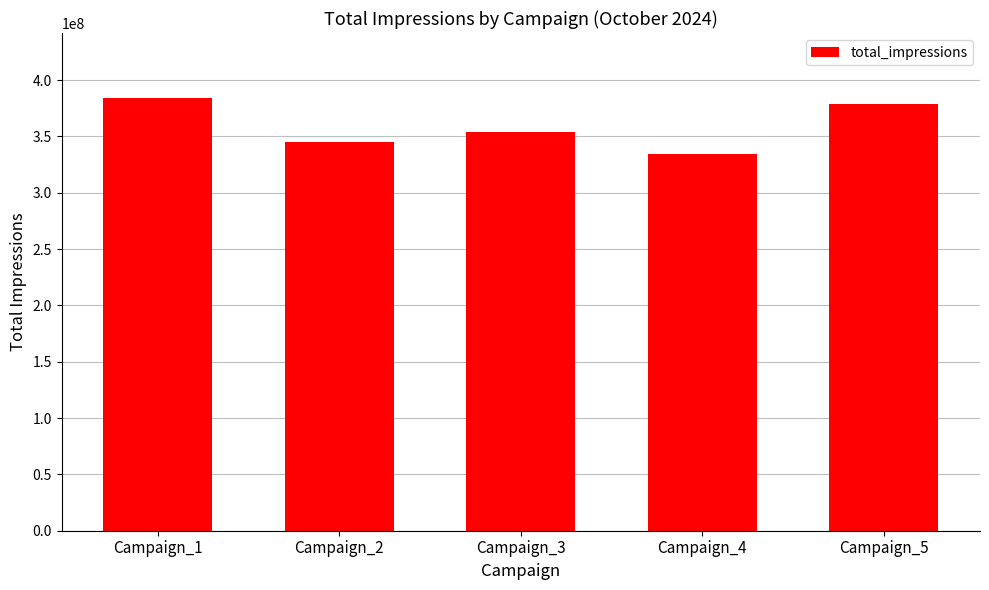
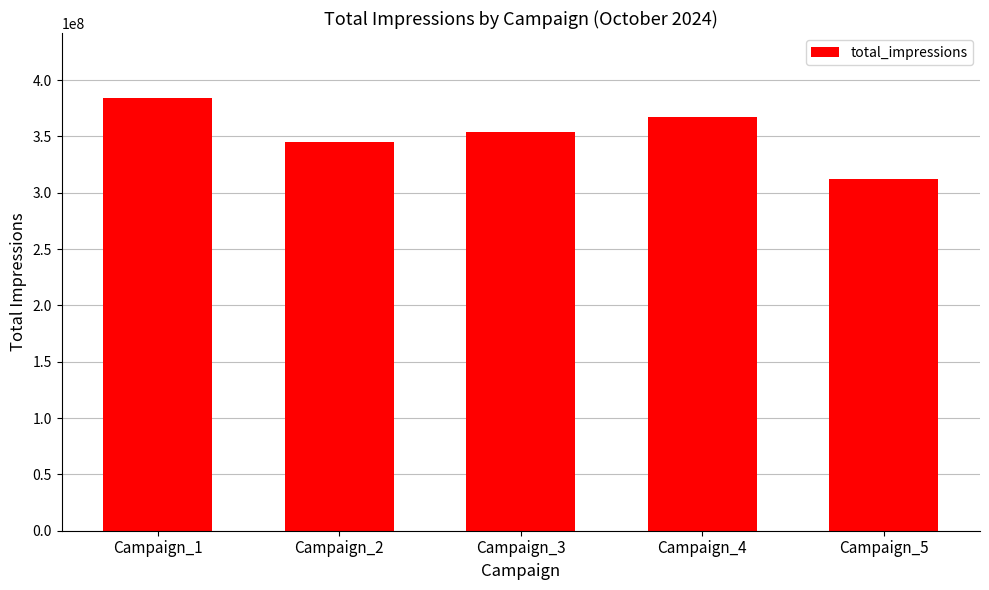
  {
    "Campaign_1": 384000000,
    "Campaign_2": 345000000,
    "Campaign_3": 354000000,
-   "Campaign_4": 334000000,
-   "Campaign_5": 379000000
+   "Campaign_4": 367000000,
+   "Campaign_5": 313000000
  }
